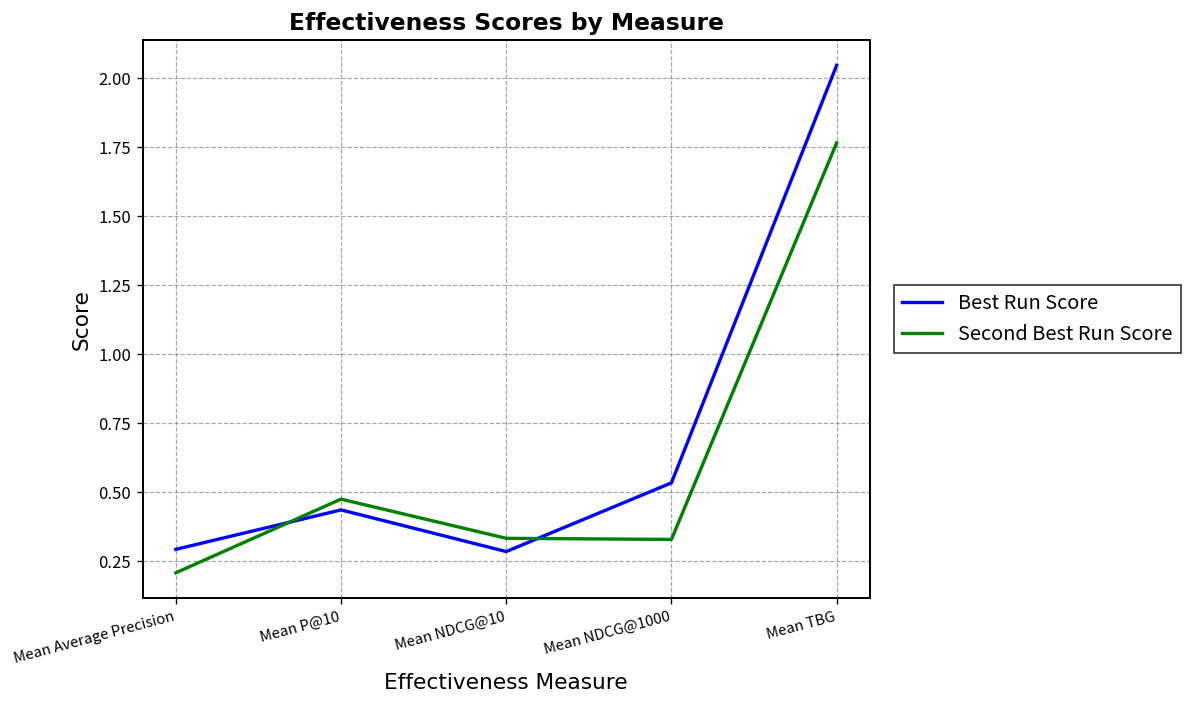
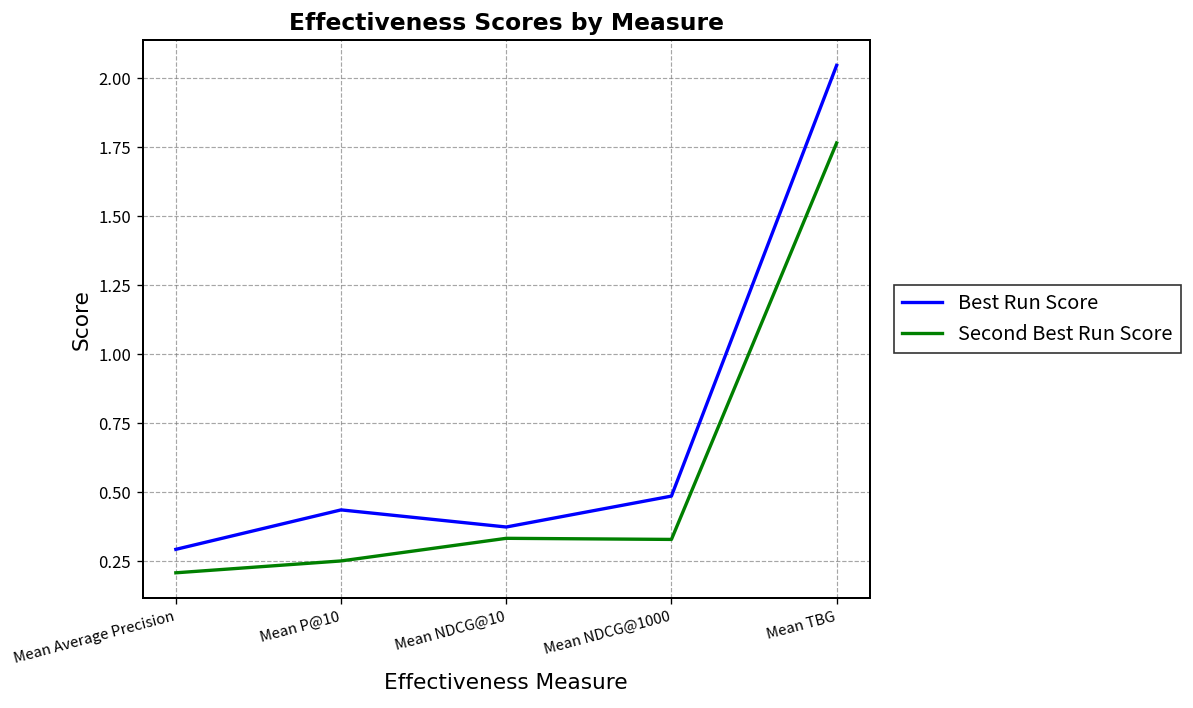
  {
    "Best Run Score": {
      "Mean Average Precision": 0.29,
      "Mean P@10": 0.44,
-     "Mean NDCG@10": 0.29,
-     "Mean NDCG@1000": 0.53,
+     "Mean NDCG@10": 0.37,
+     "Mean NDCG@1000": 0.49,
      "Mean TBG": 2.05
    },
    "Second Best Run Score": {
      "Mean Average Precision": 0.21,
-     "Mean P@10": 0.48,
+     "Mean P@10": 0.25,
      "Mean NDCG@10": 0.33,
      "Mean NDCG@1000": 0.33,
      "Mean TBG": 1.77
    }
  }
